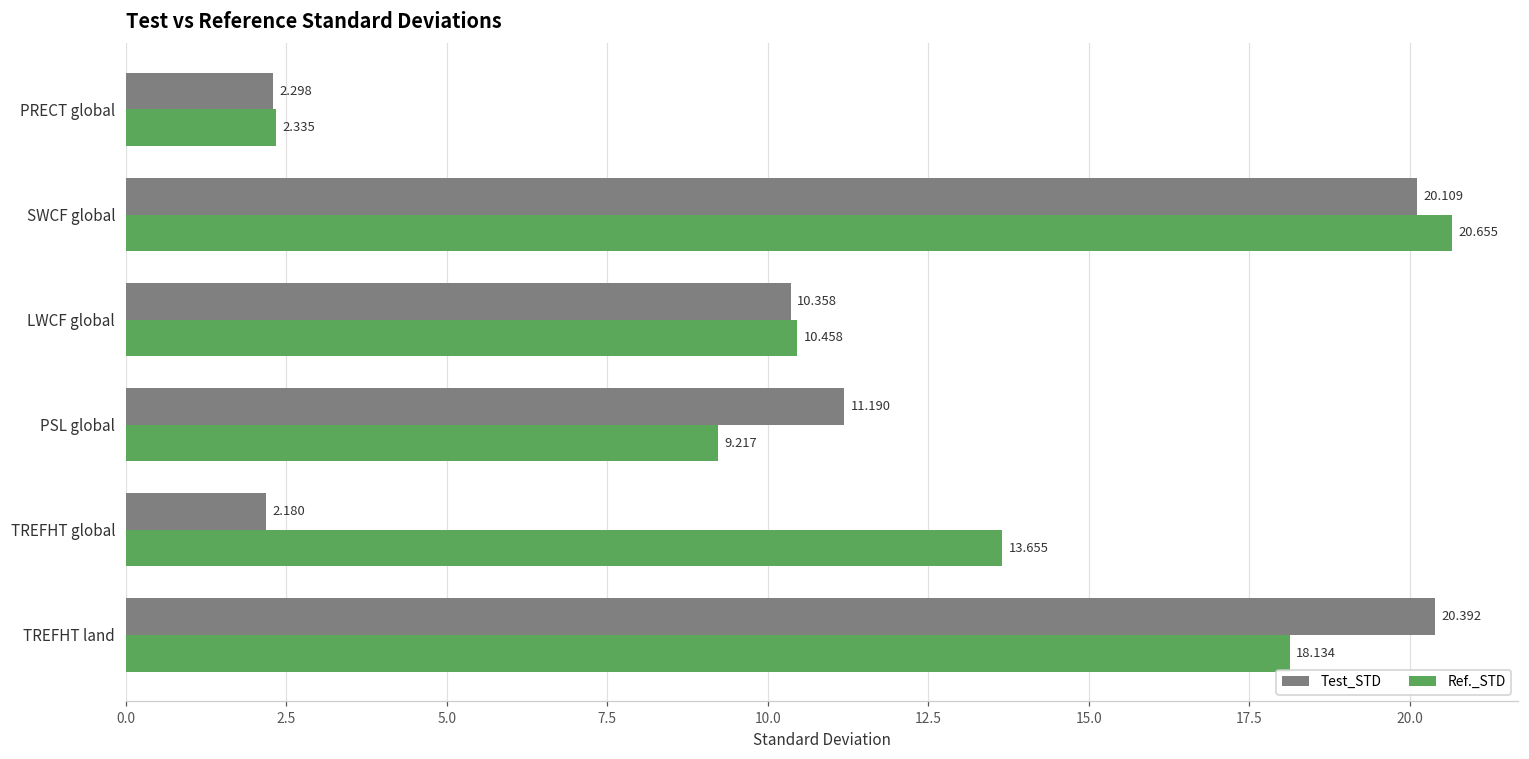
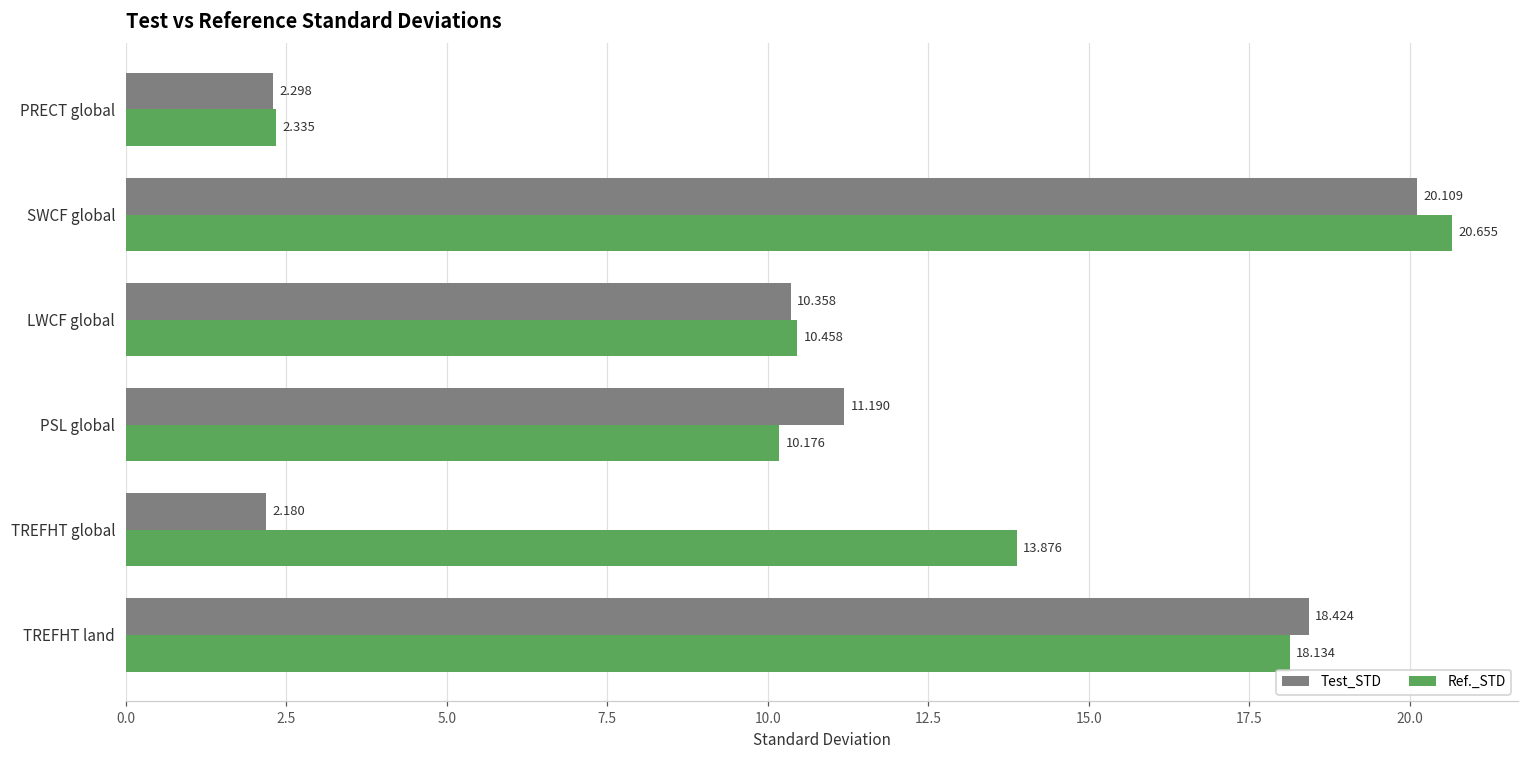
  {
    "Test_STD": {
      "PRECT global": 2.298,
      "SWCF global": 20.109,
      "LWCF global": 10.358,
      "PSL global": 11.190,
      "TREFHT global": 2.180,
-     "TREFHT land": 20.392
+     "TREFHT land": 18.424
    },
    "Ref._STD": {
      "PRECT global": 2.335,
      "SWCF global": 20.655,
      "LWCF global": 10.458,
-     "PSL global": 9.217,
-     "TREFHT global": 13.655,
+     "PSL global": 10.176,
+     "TREFHT global": 13.876,
      "TREFHT land": 18.134
    }
  }
